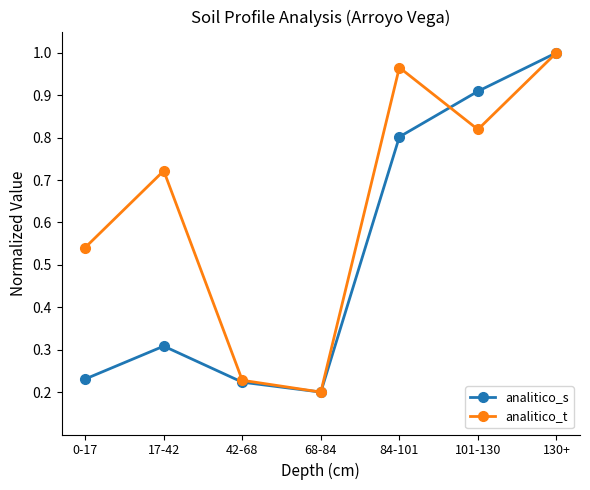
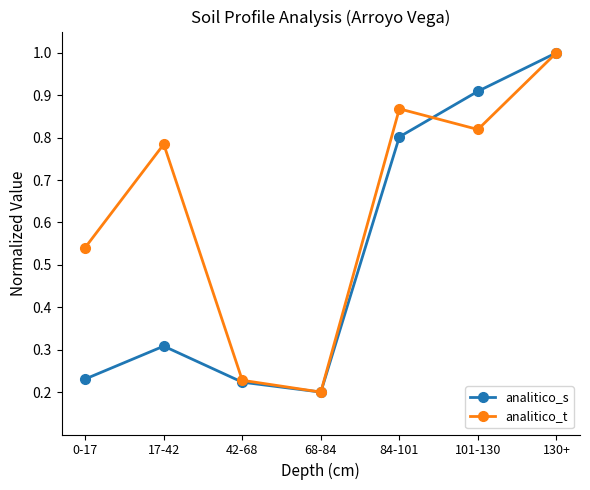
  {
    "analitico_s": {
      "0-17": 0.23,
      "17-42": 0.31,
      "84-101": 0.80,
      "101-130": 0.91
    },
    "analitico_t": {
      "0-17": 0.54,
-     "17-42": 0.72,
-     "84-101": 0.97,
+     "17-42": 0.78,
+     "84-101": 0.87,
      "101-130": 0.82
    }
  }
